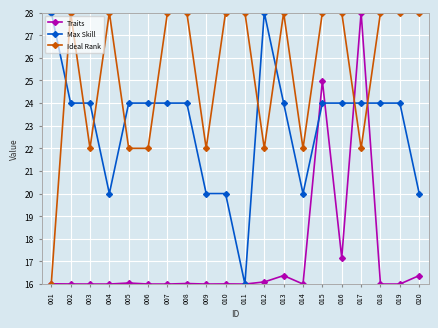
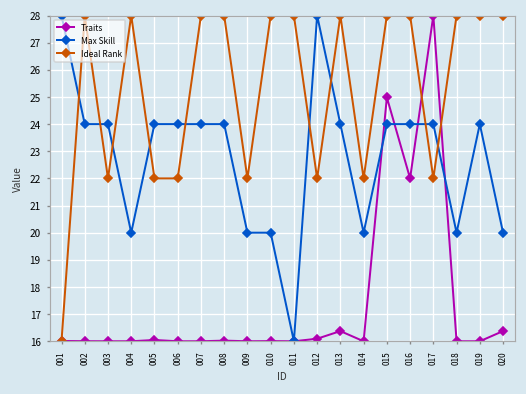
  {
    "Traits": {
      "002": 16.0,
      "003": 16.0,
      "004": 16.0,
      "005": 16.0,
      "006": 16.0,
      "007": 16.0,
      "008": 16.0,
      "009": 16.0,
      "010": 16.0,
      "012": 16.1,
      "013": 16.4,
      "014": 16.0,
      "015": 25.0,
-     "016": 17.2,
+     "016": 22.0,
      "017": 28.0,
      "018": 16.0,
      "019": 16.0,
      "020": 16.4
    },
    "Max Skill": {
      "001": 28.0,
      "002": 24.0,
      "003": 24.0,
      "004": 20.0,
      "005": 24.0,
      "006": 24.0,
      "007": 24.0,
      "008": 24.0,
      "009": 20.0,
      "010": 20.0,
      "012": 28.0,
      "013": 24.0,
      "014": 20.0,
      "015": 24.0,
      "016": 24.0,
      "017": 24.0,
-     "018": 24.0,
+     "018": 20.0,
      "019": 24.0,
      "020": 20.0
    },
    "Ideal Rank": {
      "002": 28.0,
      "003": 22.0,
      "004": 28.0,
      "005": 22.0,
      "006": 22.0,
      "007": 28.0,
      "008": 28.0,
      "009": 22.0,
      "010": 28.0,
      "011": 28.0,
      "012": 22.0,
      "013": 28.0,
      "014": 22.0,
      "015": 28.0,
      "016": 28.0,
      "017": 22.0,
      "018": 28.0,
      "019": 28.0,
      "020": 28.0
    }
  }
